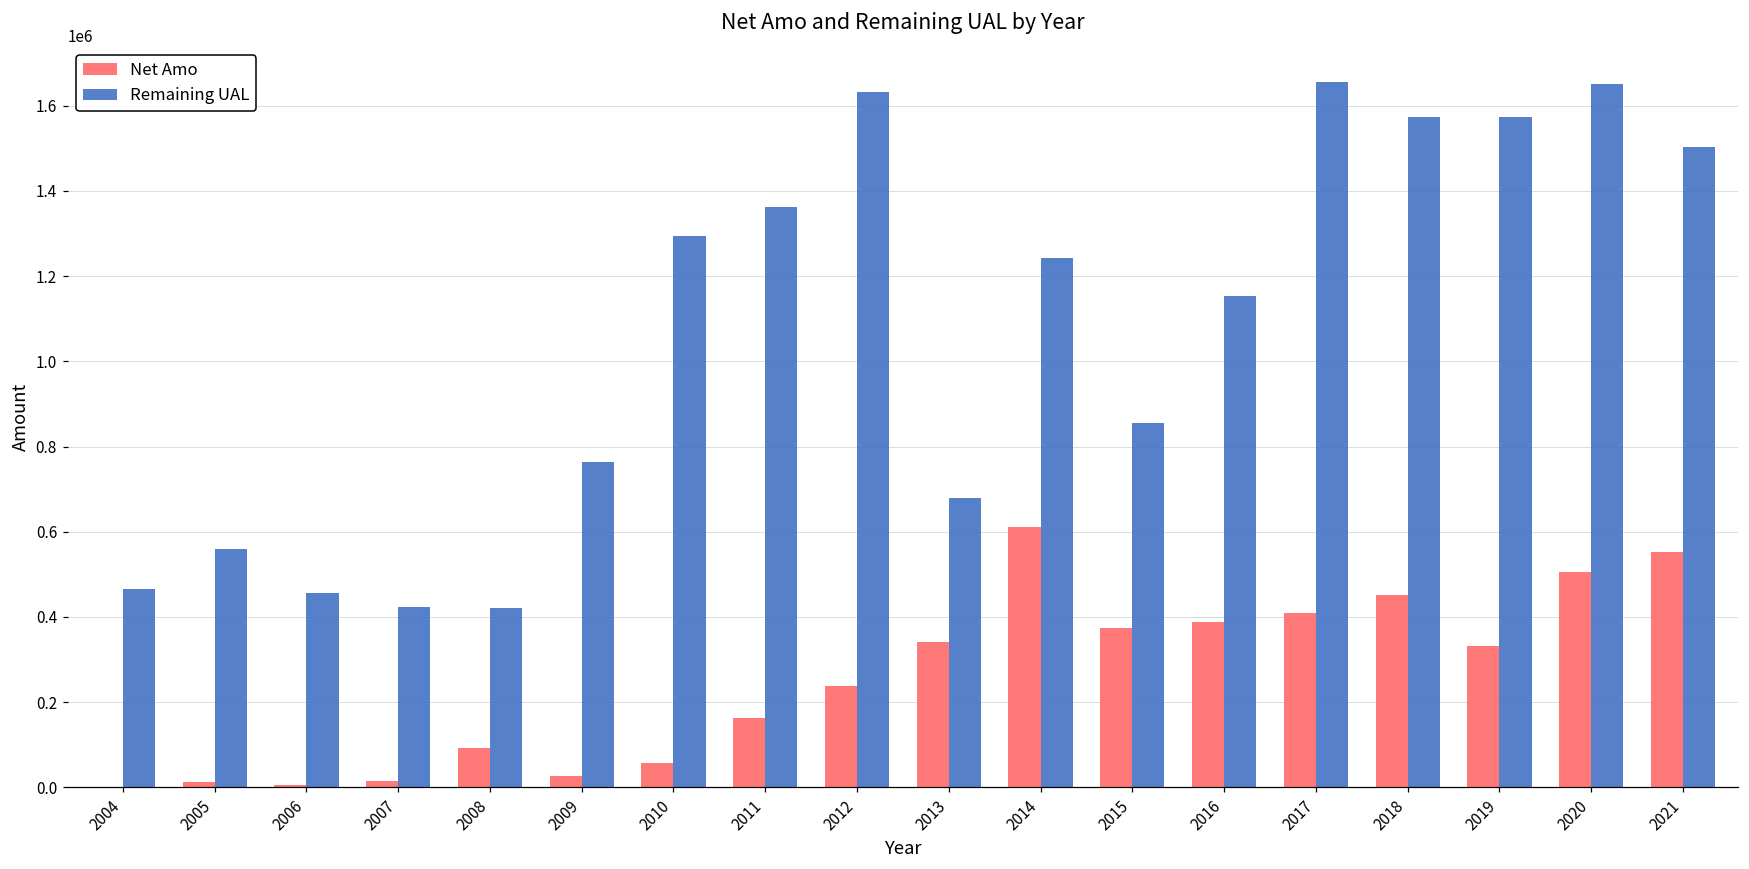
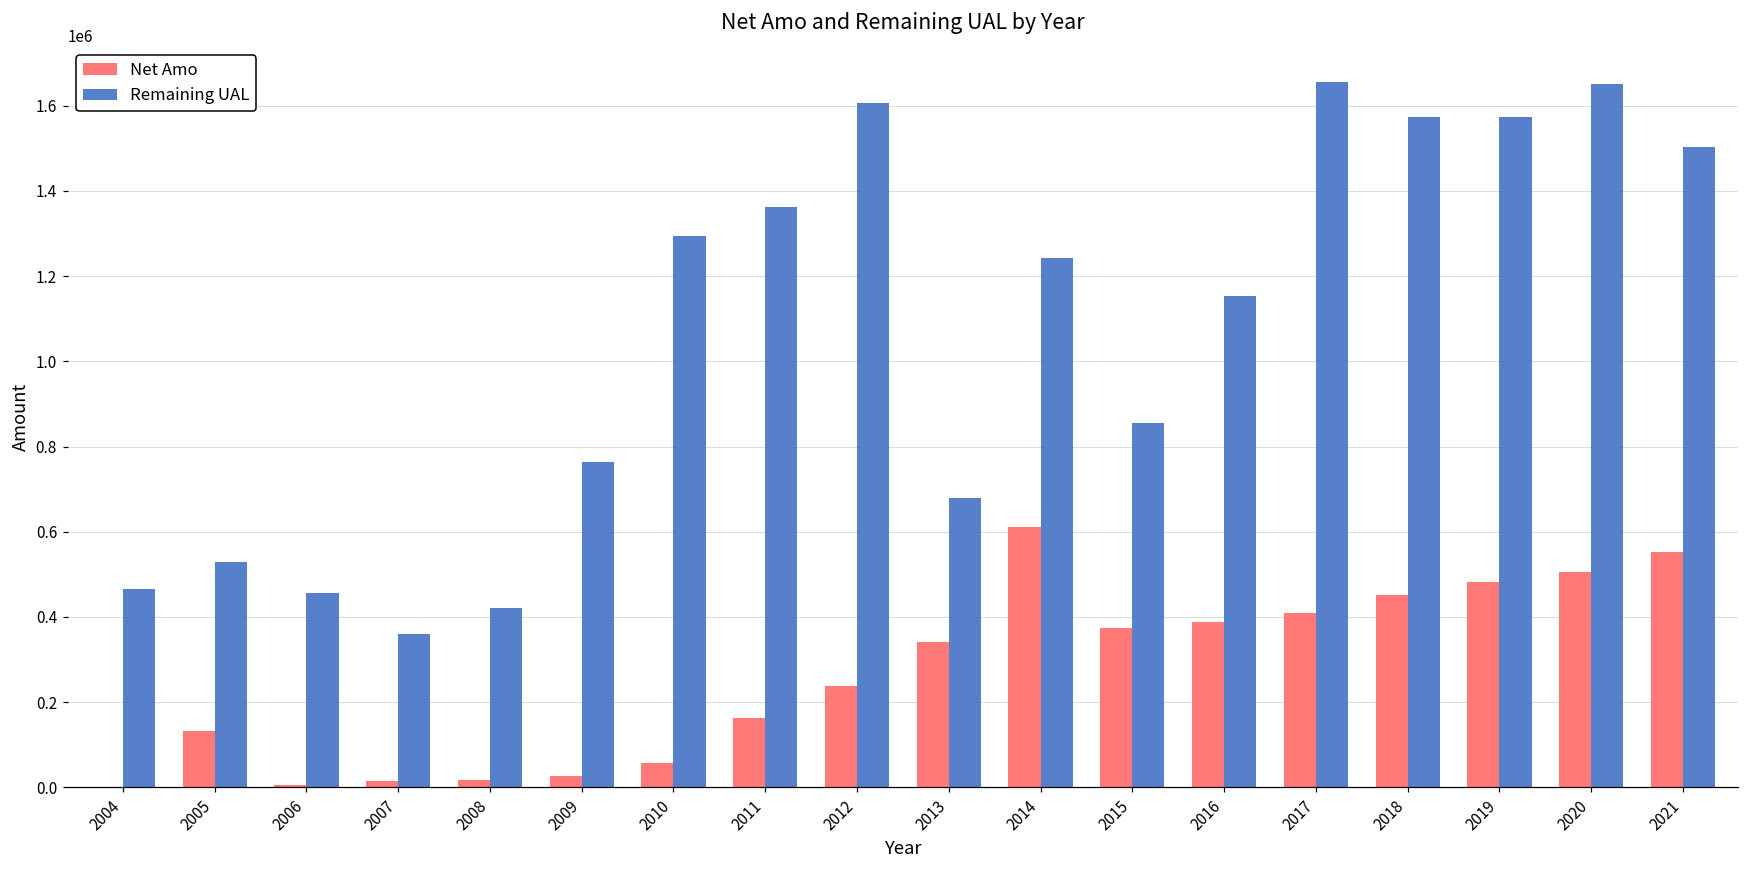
  {
    "Net Amo": {
      "2004": 0,
-     "2005": 10000,
+     "2005": 130000,
      "2007": 20000,
-     "2008": 90000,
+     "2008": 20000,
      "2009": 30000,
      "2010": 60000,
      "2011": 160000,
      "2012": 240000,
      "2013": 340000,
      "2014": 610000,
      "2015": 370000,
      "2016": 390000,
      "2017": 410000,
      "2018": 450000,
-     "2019": 330000,
+     "2019": 480000,
      "2020": 500000,
      "2021": 550000
    },
    "Remaining UAL": {
      "2004": 470000,
-     "2005": 560000,
+     "2005": 530000,
      "2006": 460000,
-     "2007": 420000,
+     "2007": 360000,
      "2008": 420000,
      "2009": 760000,
      "2010": 1290000,
      "2011": 1360000,
-     "2012": 1630000,
+     "2012": 1610000,
      "2013": 680000,
      "2014": 1240000,
      "2015": 860000,
      "2016": 1150000,
      "2017": 1650000,
      "2018": 1570000,
      "2019": 1570000,
      "2020": 1650000,
      "2021": 1500000
    }
  }
